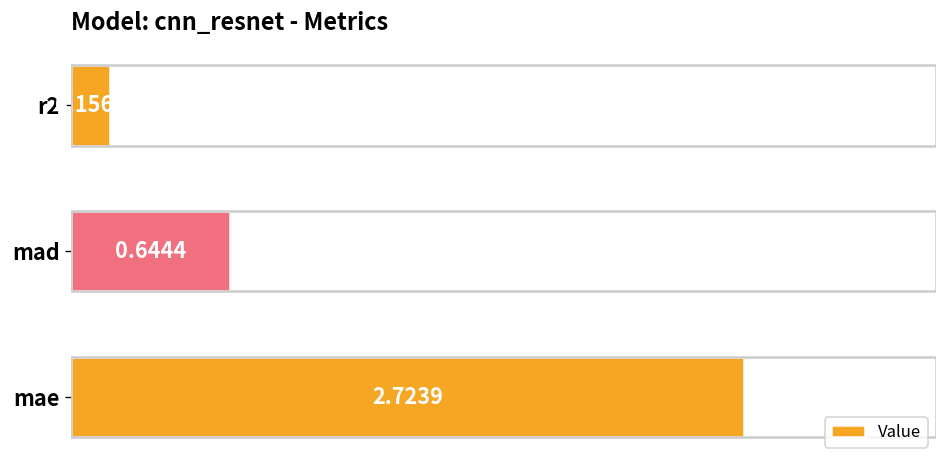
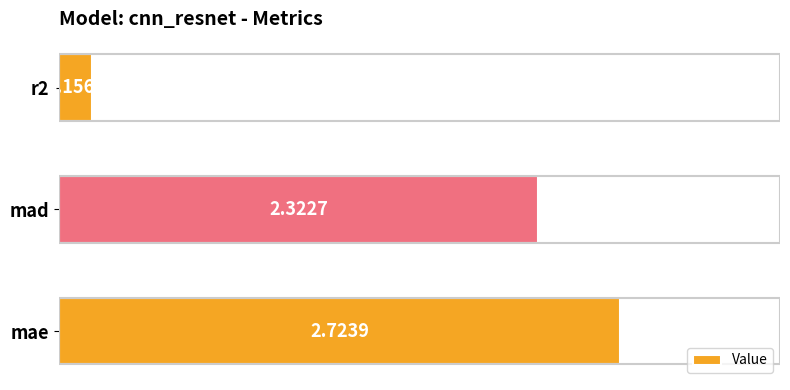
  {
-   "mad": 0.6444,
+   "mad": 2.3227,
    "mae": 2.7239
  }
